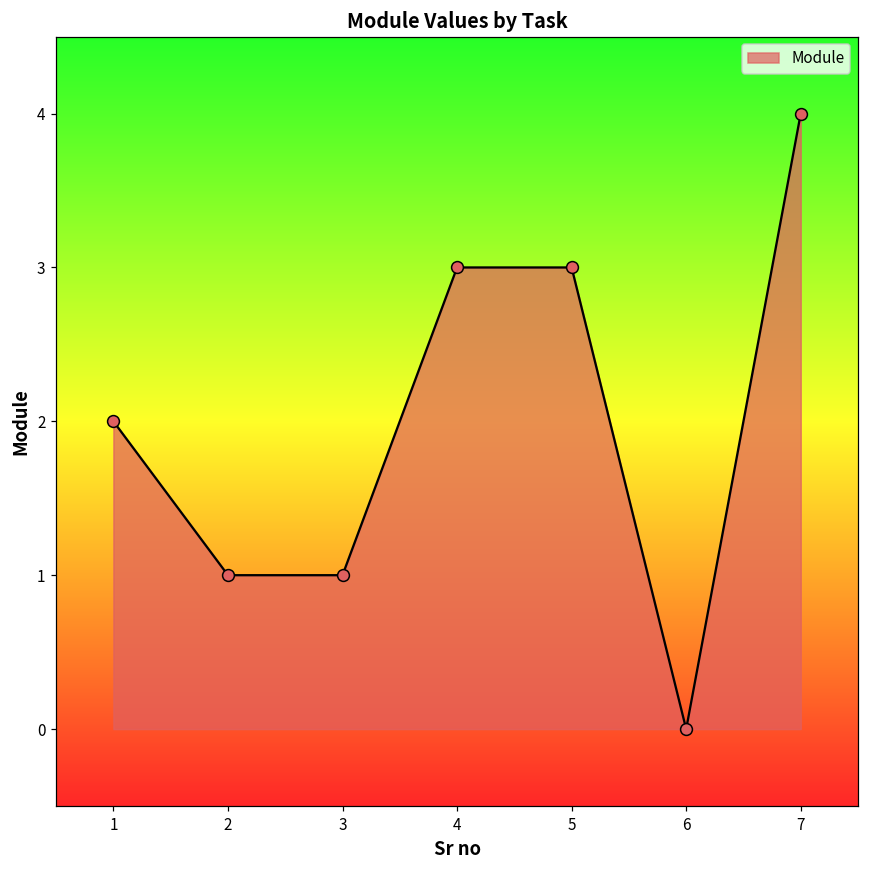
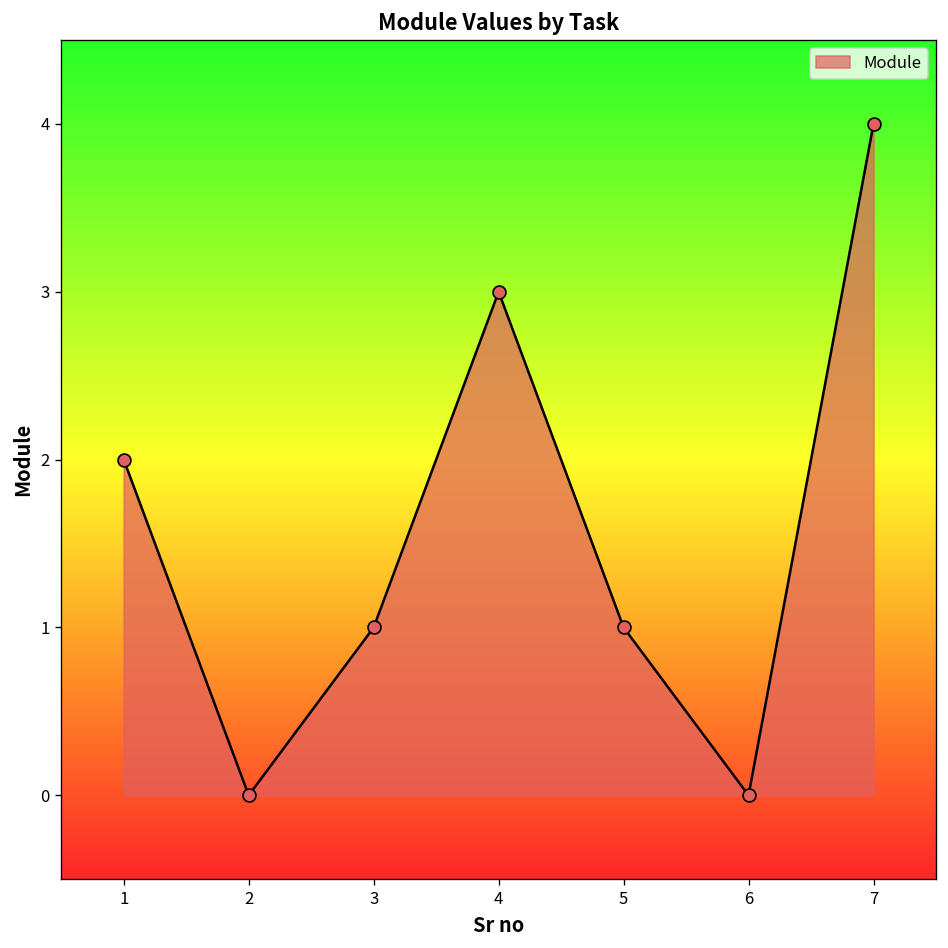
  {
    "1": 2,
-   "2": 1,
+   "2": 0,
    "3": 1,
    "4": 3,
-   "5": 3,
+   "5": 1,
    "6": 0,
    "7": 4
  }
